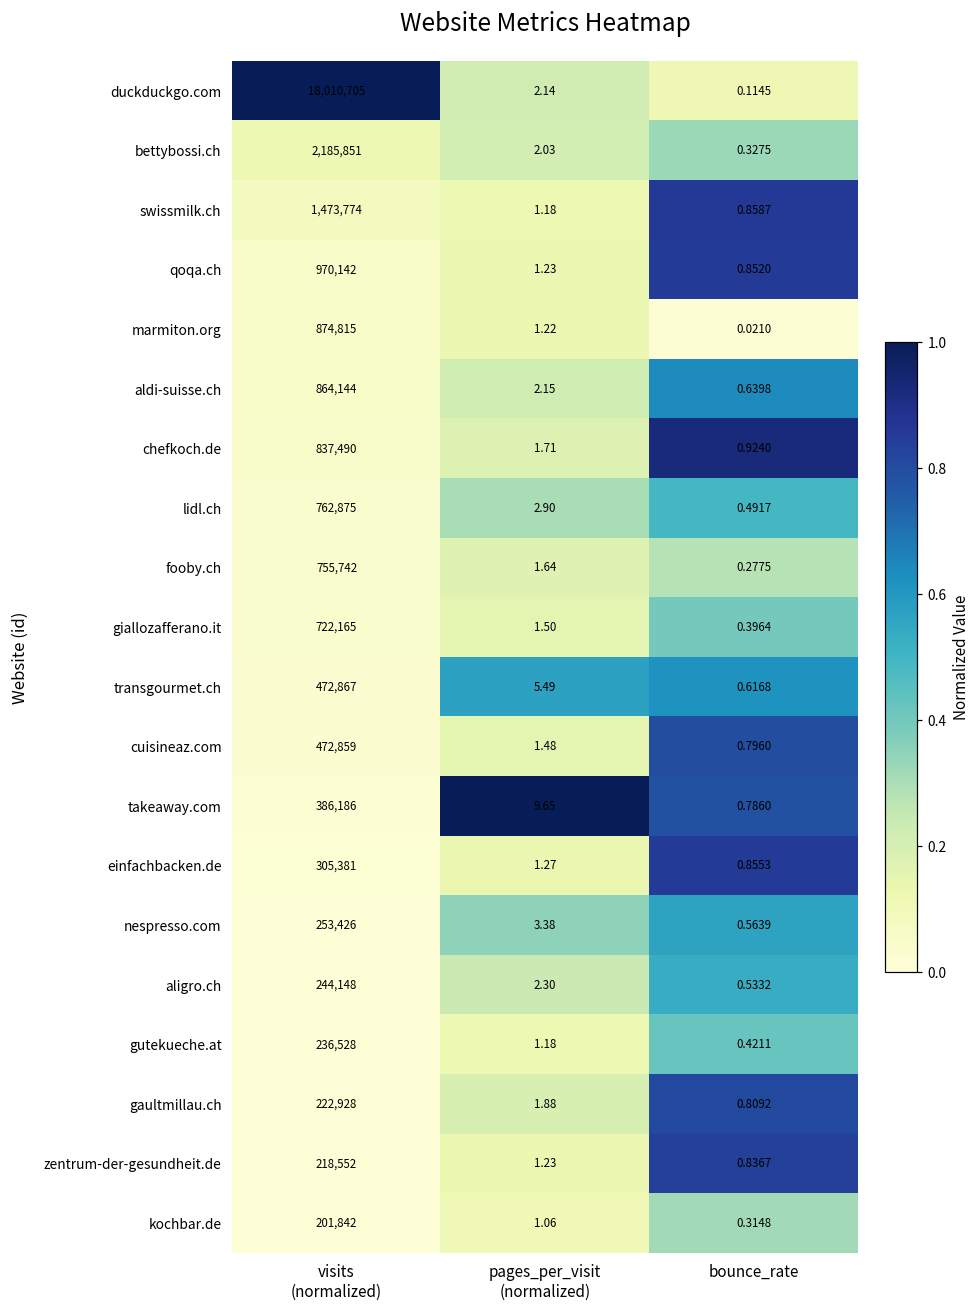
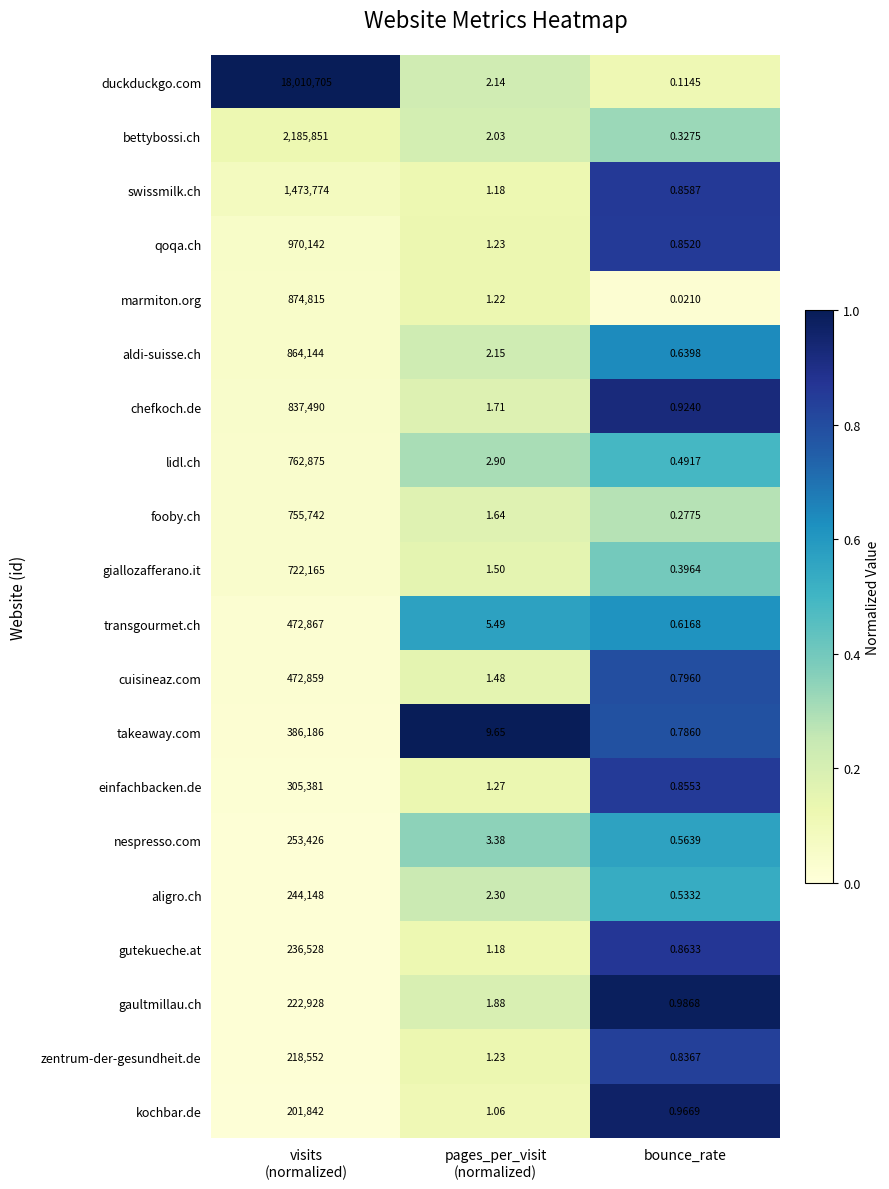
  {
    "duckduckgo.com": {
      "visits (normalized)": "18,010,705",
      "pages_per_visit (normalized)": "2.14",
      "bounce_rate": "0.1145"
    },
    "bettybossi.ch": {
      "visits (normalized)": "2,185,851",
      "pages_per_visit (normalized)": "2.03",
      "bounce_rate": "0.3275"
    },
    "swissmilk.ch": {
      "visits (normalized)": "1,473,774",
      "pages_per_visit (normalized)": "1.18",
      "bounce_rate": "0.8587"
    },
    "qoqa.ch": {
      "visits (normalized)": "970,142",
      "pages_per_visit (normalized)": "1.23",
      "bounce_rate": "0.8520"
    },
    "marmiton.org": {
      "visits (normalized)": "874,815",
      "pages_per_visit (normalized)": "1.22",
      "bounce_rate": "0.0210"
    },
    "aldi-suisse.ch": {
      "visits (normalized)": "864,144",
      "pages_per_visit (normalized)": "2.15",
      "bounce_rate": "0.6398"
    },
    "chefkoch.de": {
      "visits (normalized)": "837,490",
      "pages_per_visit (normalized)": "1.71",
      "bounce_rate": "0.9240"
    },
    "lidl.ch": {
      "visits (normalized)": "762,875",
      "pages_per_visit (normalized)": "2.90",
      "bounce_rate": "0.4917"
    },
    "fooby.ch": {
      "visits (normalized)": "755,742",
      "pages_per_visit (normalized)": "1.64",
      "bounce_rate": "0.2775"
    },
    "giallozafferano.it": {
      "visits (normalized)": "722,165",
      "pages_per_visit (normalized)": "1.50",
      "bounce_rate": "0.3964"
    },
    "transgourmet.ch": {
      "visits (normalized)": "472,867",
      "pages_per_visit (normalized)": "5.49",
      "bounce_rate": "0.6168"
    },
    "cuisineaz.com": {
      "visits (normalized)": "472,859",
      "pages_per_visit (normalized)": "1.48",
      "bounce_rate": "0.7960"
    },
    "takeaway.com": {
      "visits (normalized)": "386,186",
      "pages_per_visit (normalized)": "9.65",
      "bounce_rate": "0.7860"
    },
    "einfachbacken.de": {
      "visits (normalized)": "305,381",
      "pages_per_visit (normalized)": "1.27",
      "bounce_rate": "0.8553"
    },
    "nespresso.com": {
      "visits (normalized)": "253,426",
      "pages_per_visit (normalized)": "3.38",
      "bounce_rate": "0.5639"
    },
    "aligro.ch": {
      "visits (normalized)": "244,148",
      "pages_per_visit (normalized)": "2.30",
      "bounce_rate": "0.5332"
    },
    "gutekueche.at": {
      "visits (normalized)": "236,528",
      "pages_per_visit (normalized)": "1.18",
-     "bounce_rate": "0.4211"
+     "bounce_rate": "0.8633"
    },
    "gaultmillau.ch": {
      "visits (normalized)": "222,928",
      "pages_per_visit (normalized)": "1.88",
-     "bounce_rate": "0.8092"
+     "bounce_rate": "0.9868"
    },
    "zentrum-der-gesundheit.de": {
      "visits (normalized)": "218,552",
      "pages_per_visit (normalized)": "1.23",
      "bounce_rate": "0.8367"
    },
    "kochbar.de": {
      "visits (normalized)": "201,842",
      "pages_per_visit (normalized)": "1.06",
-     "bounce_rate": "0.3148"
+     "bounce_rate": "0.9669"
    }
  }
